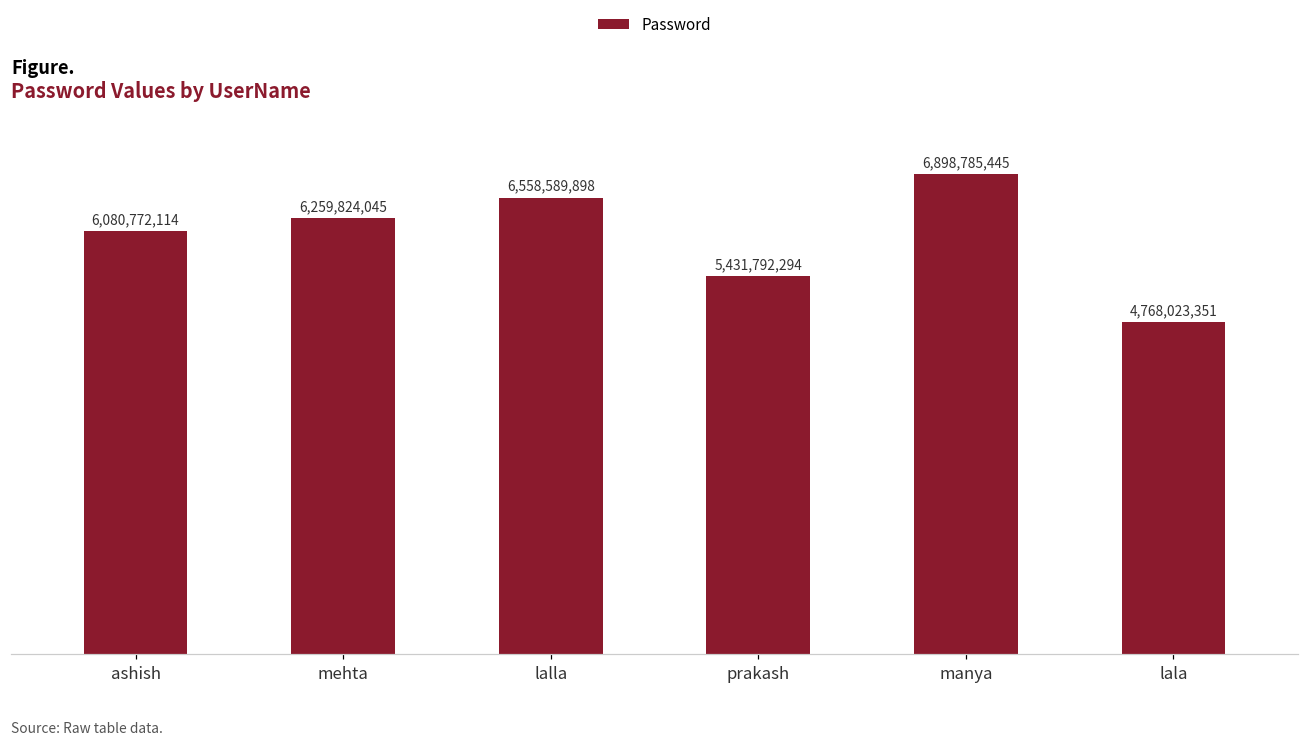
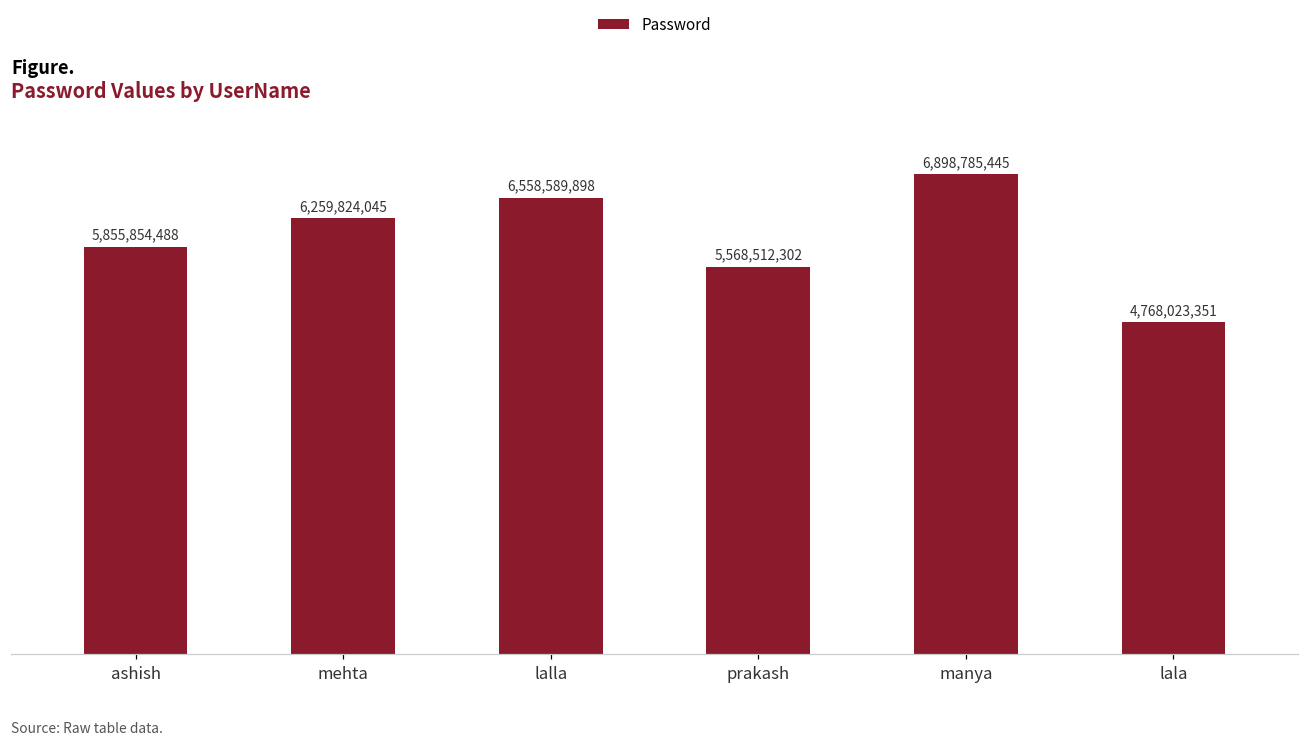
  {
-   "ashish": "6,080,772,114",
+   "ashish": "5,855,854,488",
    "mehta": "6,259,824,045",
    "lalla": "6,558,589,898",
-   "prakash": "5,431,792,294",
+   "prakash": "5,568,512,302",
    "manya": "6,898,785,445",
    "lala": "4,768,023,351"
  }
